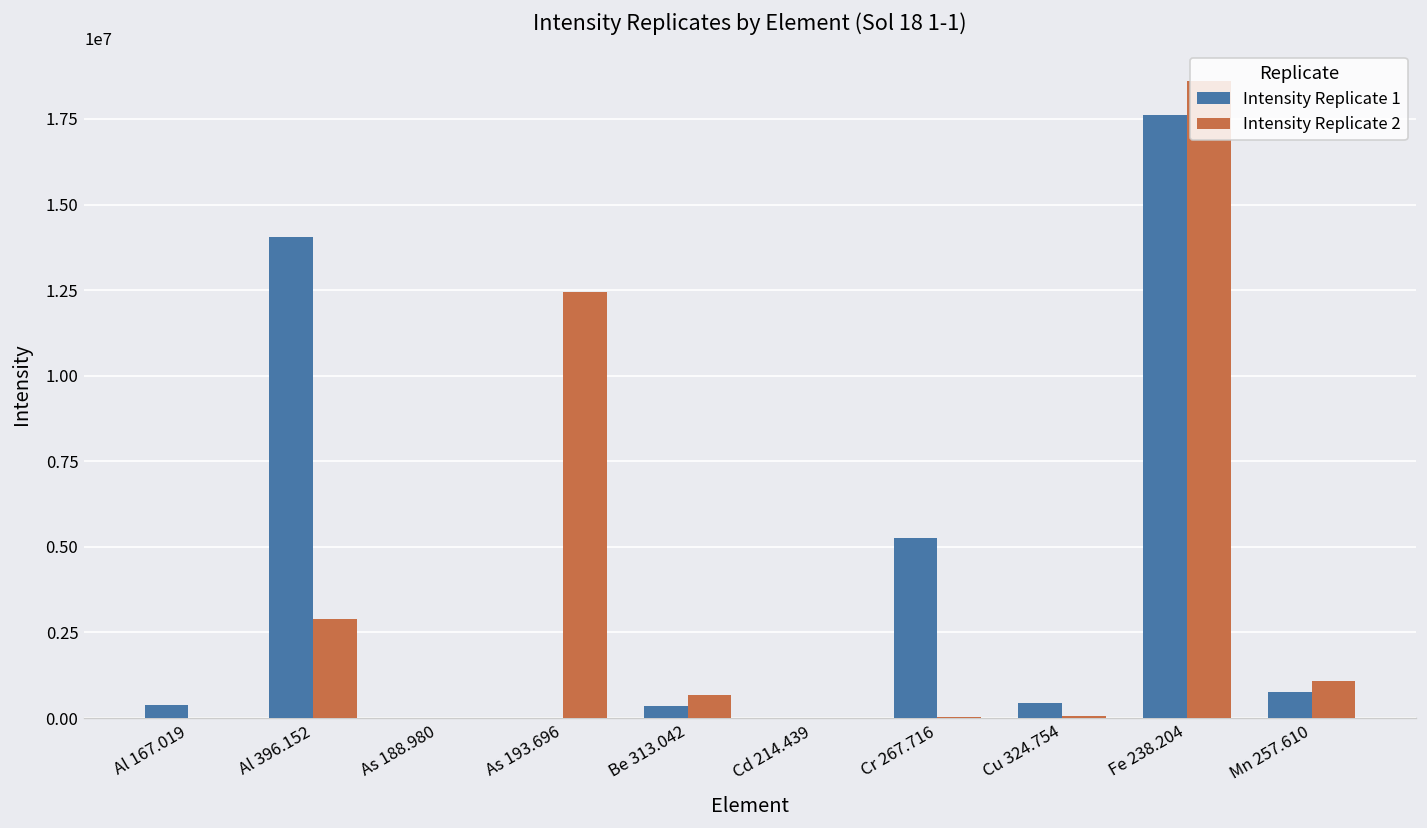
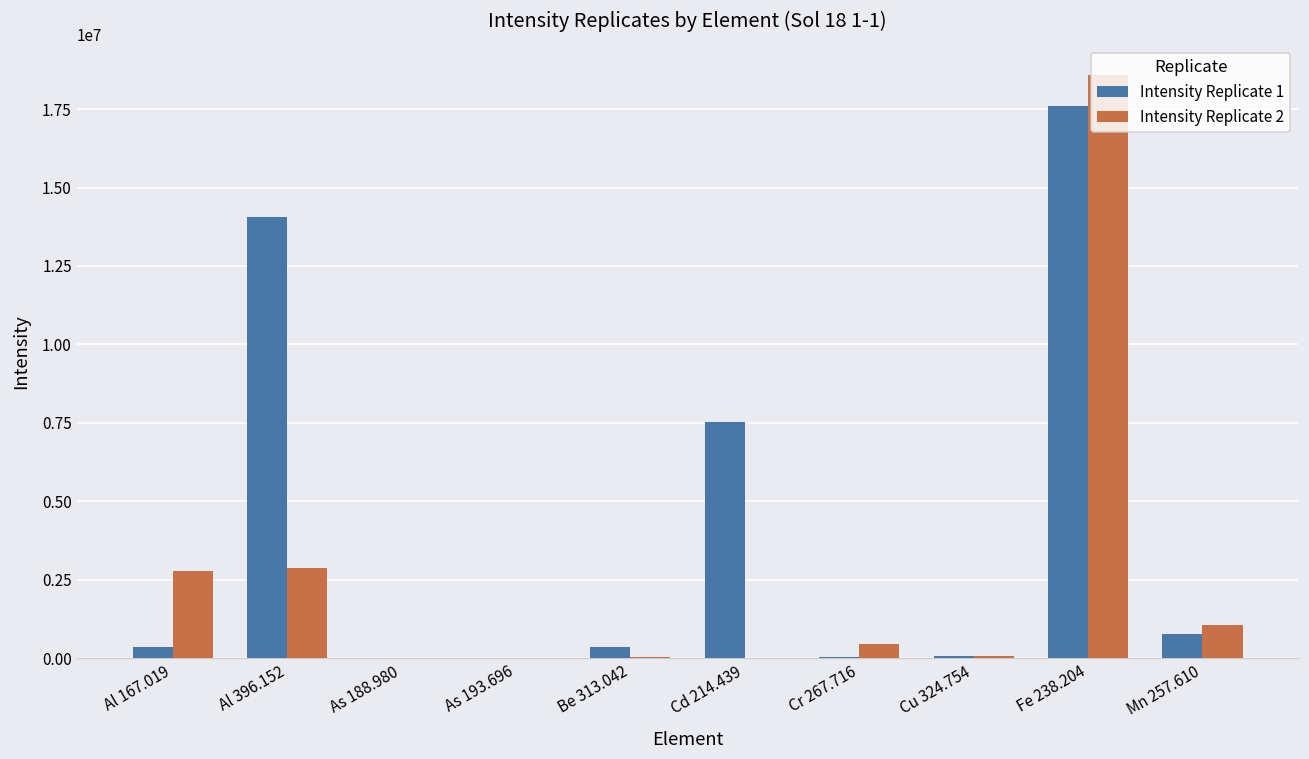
  {
    "Intensity Replicate 1": {
      "Al 167.019": 400000,
      "Al 396.152": 14100000,
      "Be 313.042": 400000,
-     "Cd 214.439": 0,
-     "Cr 267.716": 5300000,
-     "Cu 324.754": 400000,
+     "Cd 214.439": 7500000,
+     "Cr 267.716": 0,
+     "Cu 324.754": 100000,
      "Fe 238.204": 17600000,
      "Mn 257.610": 800000
    },
    "Intensity Replicate 2": {
-     "Al 167.019": 0,
+     "Al 167.019": 2800000,
      "Al 396.152": 2900000,
-     "As 193.696": 12500000,
-     "Be 313.042": 700000,
-     "Cr 267.716": 0,
+     "As 193.696": 0,
+     "Be 313.042": 0,
+     "Cr 267.716": 400000,
      "Mn 257.610": 1100000
    }
  }
